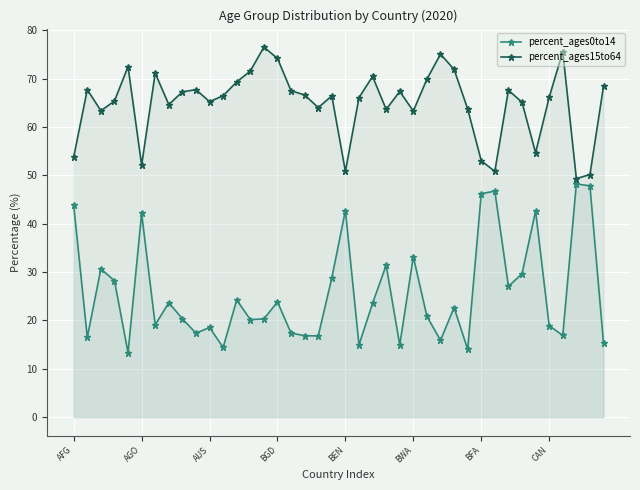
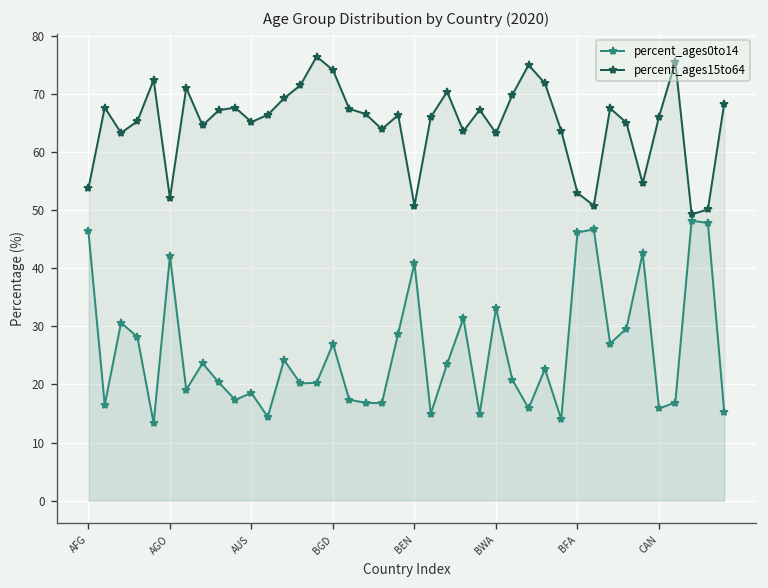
  {
    "percent_ages0to14": {
-     "AFG": 44,
+     "AFG": 46,
      "AGO": 42,
      "AUS": 19,
-     "BGD": 24,
-     "BEN": 43,
+     "BGD": 27,
+     "BEN": 41,
      "BWA": 33,
      "BFA": 46,
-     "CAN": 19
+     "CAN": 16
    },
    "percent_ages15to64": {
      "AFG": 54,
      "AGO": 52,
      "AUS": 65,
      "BGD": 74,
      "BEN": 51,
      "BWA": 63,
      "BFA": 53,
      "CAN": 66
    }
  }
